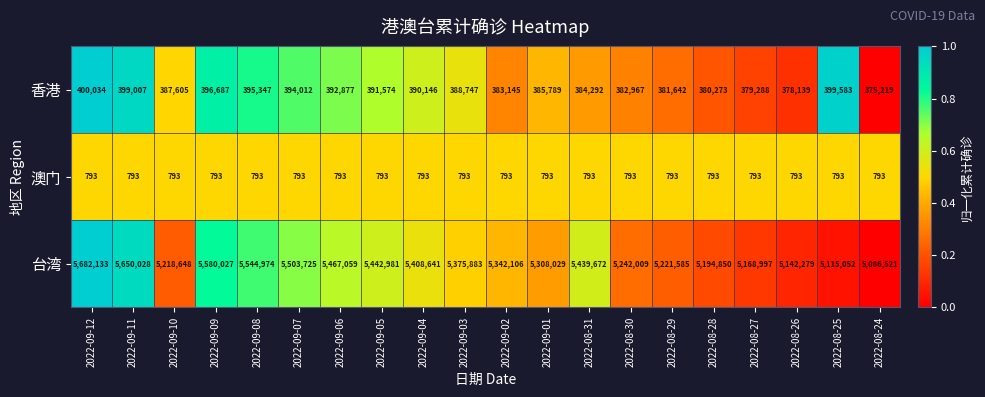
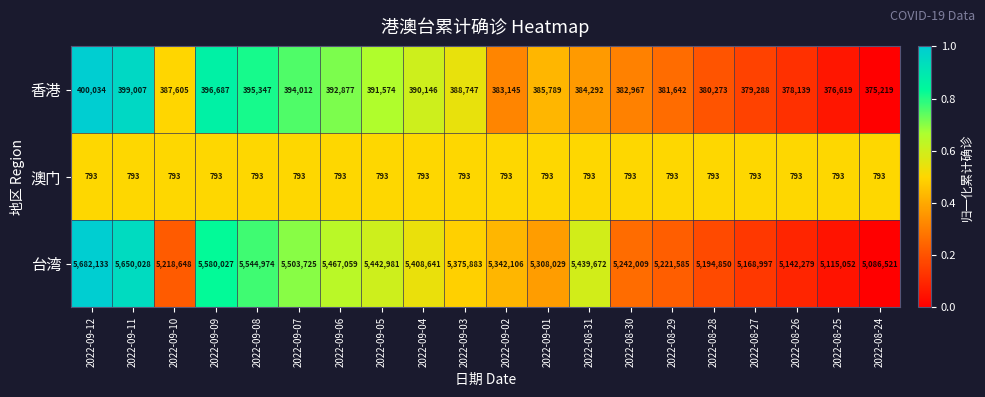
  {
    "香港": {
      "2022-09-12": "400,034",
      "2022-09-11": "399,007",
      "2022-09-10": "387,605",
      "2022-09-09": "396,687",
      "2022-09-08": "395,347",
      "2022-09-07": "394,012",
      "2022-09-06": "392,877",
      "2022-09-05": "391,574",
      "2022-09-04": "390,146",
      "2022-09-03": "388,747",
      "2022-09-02": "383,145",
      "2022-09-01": "385,789",
      "2022-08-31": "384,292",
      "2022-08-30": "382,967",
      "2022-08-29": "381,642",
      "2022-08-28": "380,273",
      "2022-08-27": "379,288",
      "2022-08-26": "378,139",
-     "2022-08-25": "399,583",
+     "2022-08-25": "376,619",
      "2022-08-24": "375,219"
    },
    "澳门": {
      "2022-09-12": "793",
      "2022-09-11": "793",
      "2022-09-10": "793",
      "2022-09-09": "793",
      "2022-09-08": "793",
      "2022-09-07": "793",
      "2022-09-06": "793",
      "2022-09-05": "793",
      "2022-09-04": "793",
      "2022-09-03": "793",
      "2022-09-02": "793",
      "2022-09-01": "793",
      "2022-08-31": "793",
      "2022-08-30": "793",
      "2022-08-29": "793",
      "2022-08-28": "793",
      "2022-08-27": "793",
      "2022-08-26": "793",
      "2022-08-25": "793",
      "2022-08-24": "793"
    },
    "台湾": {
      "2022-09-12": "5,682,133",
      "2022-09-11": "5,650,028",
      "2022-09-10": "5,218,648",
      "2022-09-09": "5,580,027",
      "2022-09-08": "5,544,974",
      "2022-09-07": "5,503,725",
      "2022-09-06": "5,467,059",
      "2022-09-05": "5,442,981",
      "2022-09-04": "5,408,641",
      "2022-09-03": "5,375,883",
      "2022-09-02": "5,342,106",
      "2022-09-01": "5,308,029",
      "2022-08-31": "5,439,672",
      "2022-08-30": "5,242,009",
      "2022-08-29": "5,221,585",
      "2022-08-28": "5,194,850",
      "2022-08-27": "5,168,997",
      "2022-08-26": "5,142,279",
      "2022-08-25": "5,115,052",
      "2022-08-24": "5,086,521"
    }
  }
